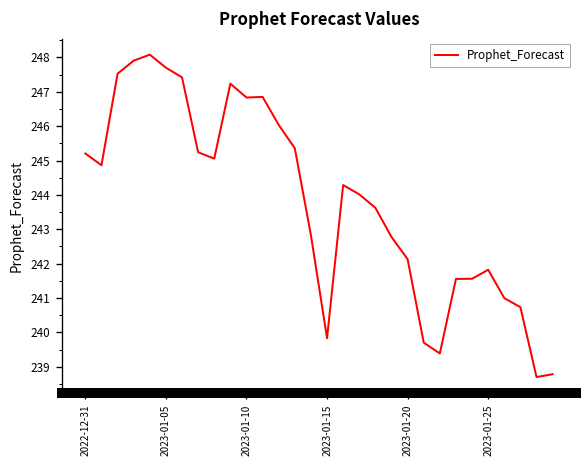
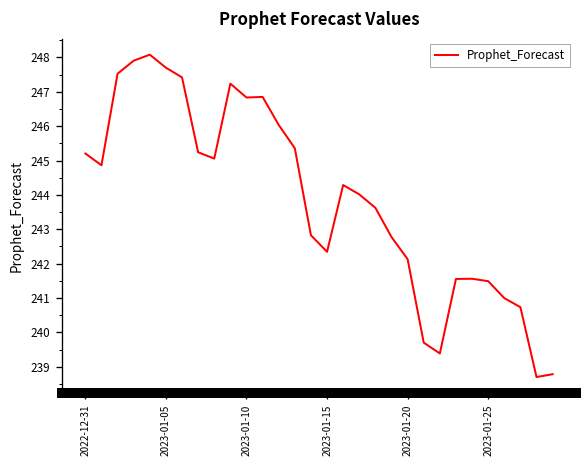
  {
    "2022-12-31": 245.2,
    "2023-01-05": 247.7,
    "2023-01-10": 246.8,
-   "2023-01-15": 239.8,
+   "2023-01-15": 242.3,
    "2023-01-20": 242.1,
-   "2023-01-25": 241.8
+   "2023-01-25": 241.5
  }
